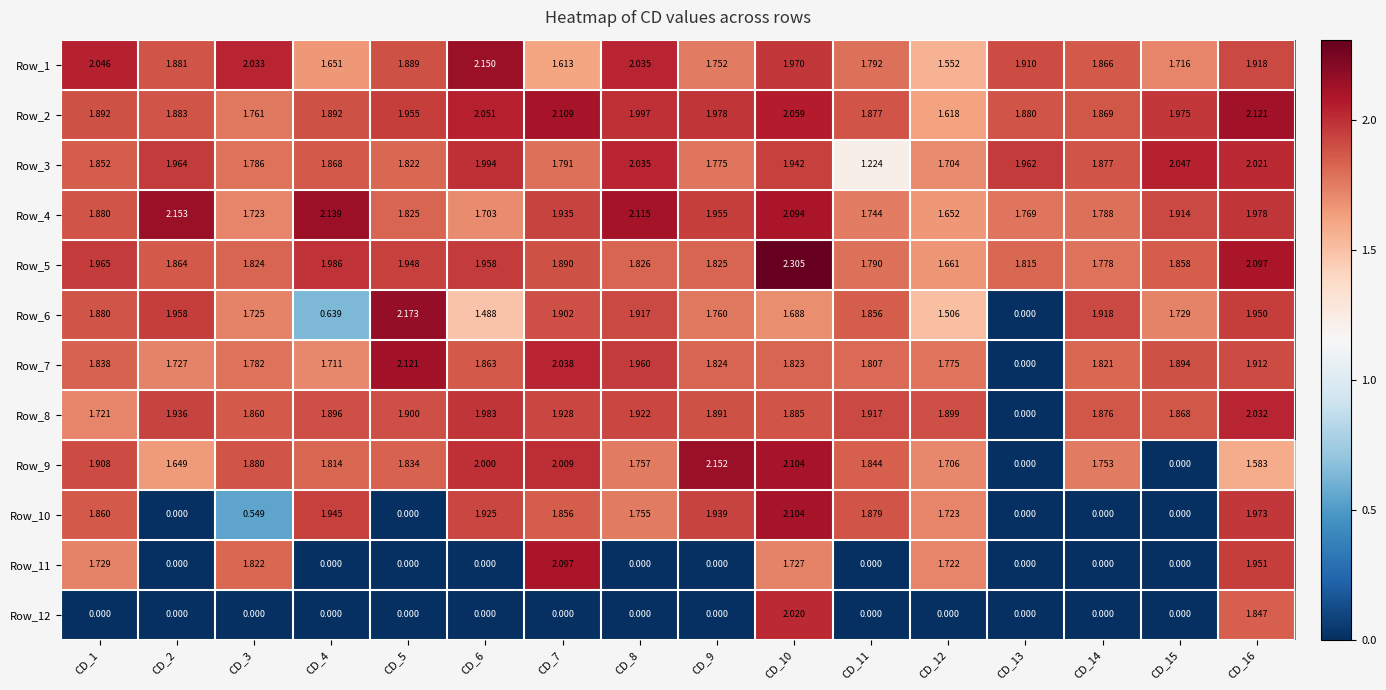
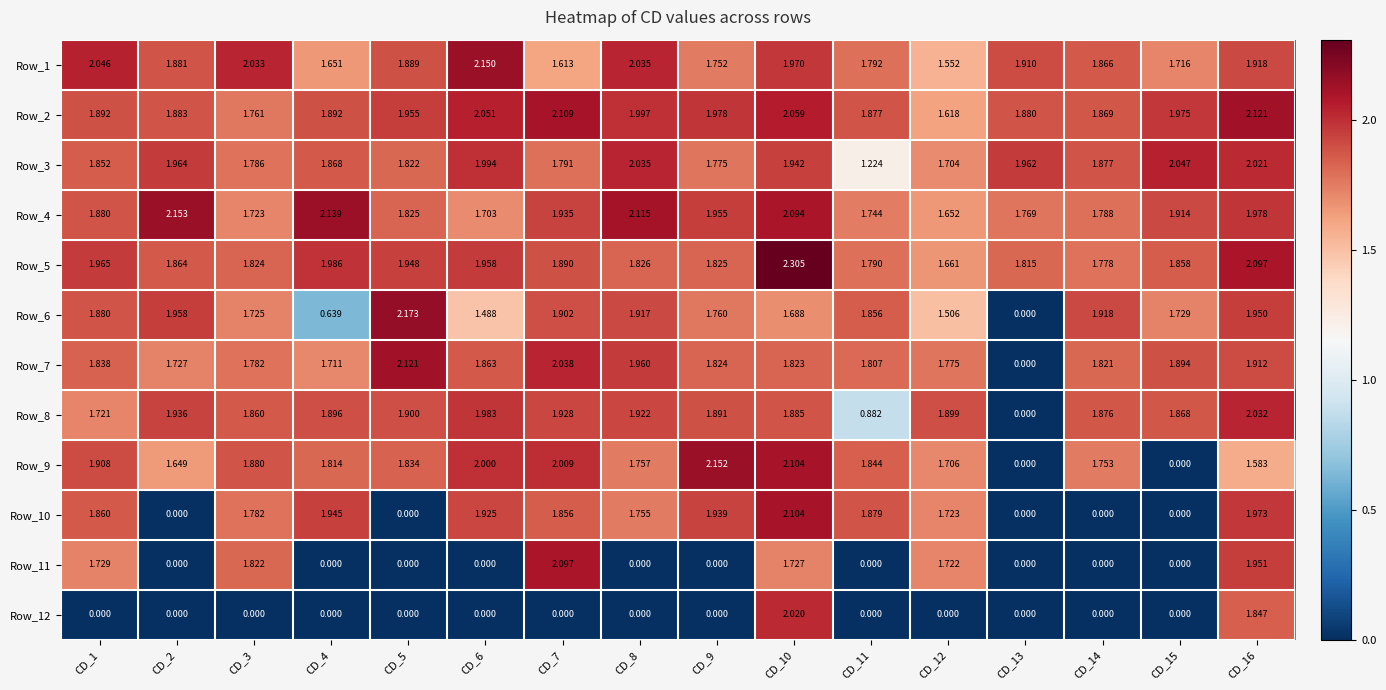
  {
    "Row_1": {
      "CD_1": 2.046,
      "CD_2": 1.881,
      "CD_3": 2.033,
      "CD_4": 1.651,
      "CD_5": 1.889,
      "CD_6": 2.150,
      "CD_7": 1.613,
      "CD_8": 2.035,
      "CD_9": 1.752,
      "CD_10": 1.970,
      "CD_11": 1.792,
      "CD_12": 1.552,
      "CD_13": 1.910,
      "CD_14": 1.866,
      "CD_15": 1.716,
      "CD_16": 1.918
    },
    "Row_2": {
      "CD_1": 1.892,
      "CD_2": 1.883,
      "CD_3": 1.761,
      "CD_4": 1.892,
      "CD_5": 1.955,
      "CD_6": 2.051,
      "CD_7": 2.109,
      "CD_8": 1.997,
      "CD_9": 1.978,
      "CD_10": 2.059,
      "CD_11": 1.877,
      "CD_12": 1.618,
      "CD_13": 1.880,
      "CD_14": 1.869,
      "CD_15": 1.975,
      "CD_16": 2.121
    },
    "Row_3": {
      "CD_1": 1.852,
      "CD_2": 1.964,
      "CD_3": 1.786,
      "CD_4": 1.868,
      "CD_5": 1.822,
      "CD_6": 1.994,
      "CD_7": 1.791,
      "CD_8": 2.035,
      "CD_9": 1.775,
      "CD_10": 1.942,
      "CD_11": 1.224,
      "CD_12": 1.704,
      "CD_13": 1.962,
      "CD_14": 1.877,
      "CD_15": 2.047,
      "CD_16": 2.021
    },
    "Row_4": {
      "CD_1": 1.880,
      "CD_2": 2.153,
      "CD_3": 1.723,
      "CD_4": 2.139,
      "CD_5": 1.825,
      "CD_6": 1.703,
      "CD_7": 1.935,
      "CD_8": 2.115,
      "CD_9": 1.955,
      "CD_10": 2.094,
      "CD_11": 1.744,
      "CD_12": 1.652,
      "CD_13": 1.769,
      "CD_14": 1.788,
      "CD_15": 1.914,
      "CD_16": 1.978
    },
    "Row_5": {
      "CD_1": 1.965,
      "CD_2": 1.864,
      "CD_3": 1.824,
      "CD_4": 1.986,
      "CD_5": 1.948,
      "CD_6": 1.958,
      "CD_7": 1.890,
      "CD_8": 1.826,
      "CD_9": 1.825,
      "CD_10": 2.305,
      "CD_11": 1.790,
      "CD_12": 1.661,
      "CD_13": 1.815,
      "CD_14": 1.778,
      "CD_15": 1.858,
      "CD_16": 2.097
    },
    "Row_6": {
      "CD_1": 1.880,
      "CD_2": 1.958,
      "CD_3": 1.725,
      "CD_4": 0.639,
      "CD_5": 2.173,
      "CD_6": 1.488,
      "CD_7": 1.902,
      "CD_8": 1.917,
      "CD_9": 1.760,
      "CD_10": 1.688,
      "CD_11": 1.856,
      "CD_12": 1.506,
      "CD_13": 0.000,
      "CD_14": 1.918,
      "CD_15": 1.729,
      "CD_16": 1.950
    },
    "Row_7": {
      "CD_1": 1.838,
      "CD_2": 1.727,
      "CD_3": 1.782,
      "CD_4": 1.711,
      "CD_5": 2.121,
      "CD_6": 1.863,
      "CD_7": 2.038,
      "CD_8": 1.960,
      "CD_9": 1.824,
      "CD_10": 1.823,
      "CD_11": 1.807,
      "CD_12": 1.775,
      "CD_13": 0.000,
      "CD_14": 1.821,
      "CD_15": 1.894,
      "CD_16": 1.912
    },
    "Row_8": {
      "CD_1": 1.721,
      "CD_2": 1.936,
      "CD_3": 1.860,
      "CD_4": 1.896,
      "CD_5": 1.900,
      "CD_6": 1.983,
      "CD_7": 1.928,
      "CD_8": 1.922,
      "CD_9": 1.891,
      "CD_10": 1.885,
-     "CD_11": 1.917,
+     "CD_11": 0.882,
      "CD_12": 1.899,
      "CD_13": 0.000,
      "CD_14": 1.876,
      "CD_15": 1.868,
      "CD_16": 2.032
    },
    "Row_9": {
      "CD_1": 1.908,
      "CD_2": 1.649,
      "CD_3": 1.880,
      "CD_4": 1.814,
      "CD_5": 1.834,
      "CD_6": 2.000,
      "CD_7": 2.009,
      "CD_8": 1.757,
      "CD_9": 2.152,
      "CD_10": 2.104,
      "CD_11": 1.844,
      "CD_12": 1.706,
      "CD_13": 0.000,
      "CD_14": 1.753,
      "CD_15": 0.000,
      "CD_16": 1.583
    },
    "Row_10": {
      "CD_1": 1.860,
      "CD_2": 0.000,
-     "CD_3": 0.549,
+     "CD_3": 1.782,
      "CD_4": 1.945,
      "CD_5": 0.000,
      "CD_6": 1.925,
      "CD_7": 1.856,
      "CD_8": 1.755,
      "CD_9": 1.939,
      "CD_10": 2.104,
      "CD_11": 1.879,
      "CD_12": 1.723,
      "CD_13": 0.000,
      "CD_14": 0.000,
      "CD_15": 0.000,
      "CD_16": 1.973
    },
    "Row_11": {
      "CD_1": 1.729,
      "CD_2": 0.000,
      "CD_3": 1.822,
      "CD_4": 0.000,
      "CD_5": 0.000,
      "CD_6": 0.000,
      "CD_7": 2.097,
      "CD_8": 0.000,
      "CD_9": 0.000,
      "CD_10": 1.727,
      "CD_11": 0.000,
      "CD_12": 1.722,
      "CD_13": 0.000,
      "CD_14": 0.000,
      "CD_15": 0.000,
      "CD_16": 1.951
    },
    "Row_12": {
      "CD_1": 0.000,
      "CD_2": 0.000,
      "CD_3": 0.000,
      "CD_4": 0.000,
      "CD_5": 0.000,
      "CD_6": 0.000,
      "CD_7": 0.000,
      "CD_8": 0.000,
      "CD_9": 0.000,
      "CD_10": 2.020,
      "CD_11": 0.000,
      "CD_12": 0.000,
      "CD_13": 0.000,
      "CD_14": 0.000,
      "CD_15": 0.000,
      "CD_16": 1.847
    }
  }
